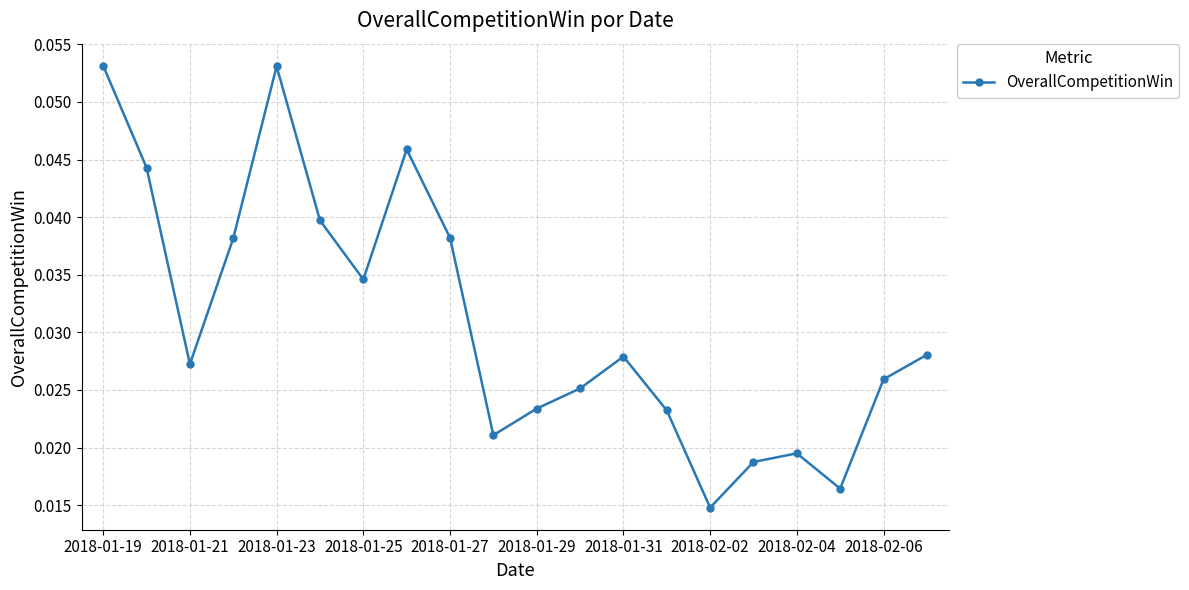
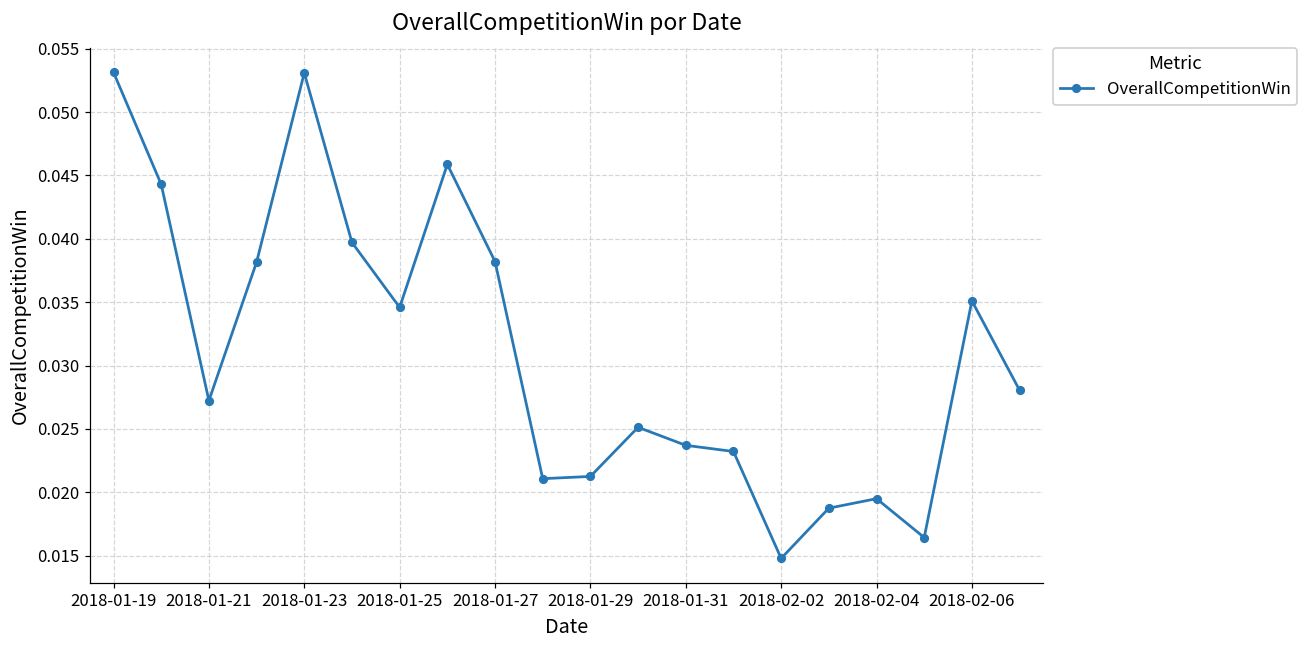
  {
    "2018-01-19": 0.0531,
    "2018-01-21": 0.0272,
    "2018-01-23": 0.0531,
    "2018-01-25": 0.0346,
    "2018-01-27": 0.0382,
-   "2018-01-29": 0.0234,
-   "2018-01-31": 0.0279,
+   "2018-01-29": 0.0213,
+   "2018-01-31": 0.0237,
    "2018-02-02": 0.0148,
    "2018-02-04": 0.0195,
-   "2018-02-06": 0.0259
+   "2018-02-06": 0.0351
  }
